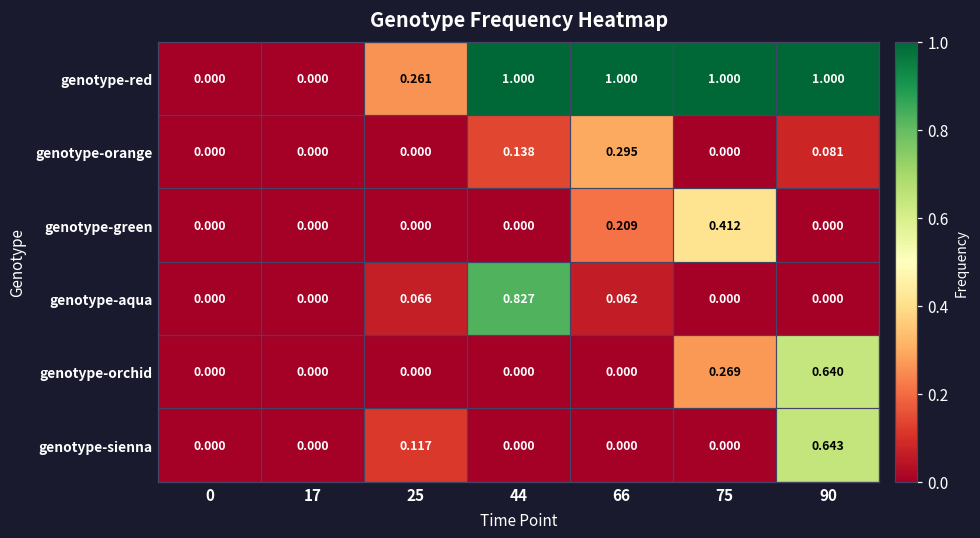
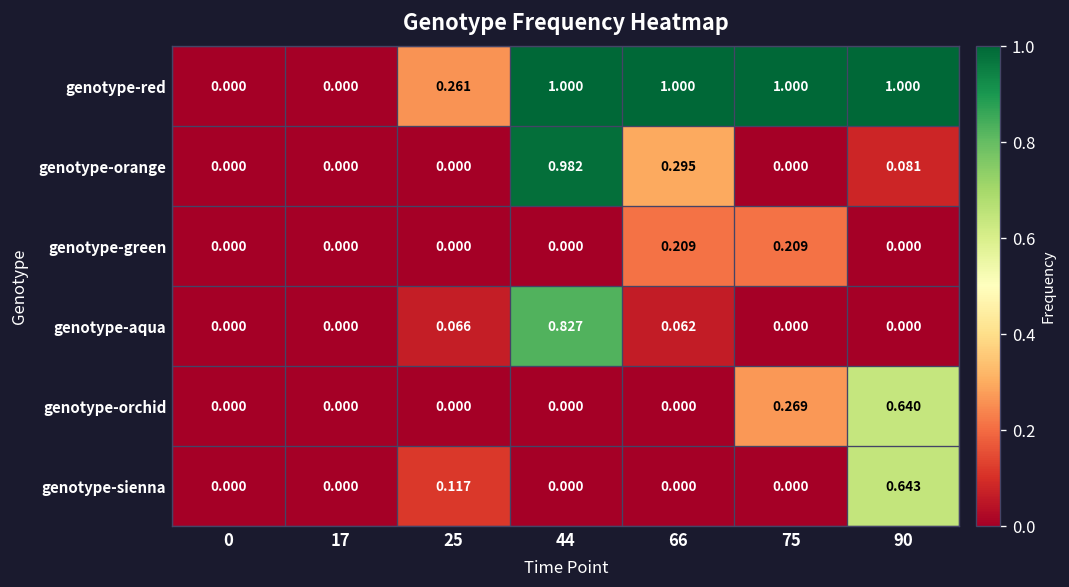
  {
    "genotype-red": {
      "0": 0.000,
      "17": 0.000,
      "25": 0.261,
      "44": 1.000,
      "66": 1.000,
      "75": 1.000,
      "90": 1.000
    },
    "genotype-orange": {
      "0": 0.000,
      "17": 0.000,
      "25": 0.000,
-     "44": 0.138,
+     "44": 0.982,
      "66": 0.295,
      "75": 0.000,
      "90": 0.081
    },
    "genotype-green": {
      "0": 0.000,
      "17": 0.000,
      "25": 0.000,
      "44": 0.000,
      "66": 0.209,
-     "75": 0.412,
+     "75": 0.209,
      "90": 0.000
    },
    "genotype-aqua": {
      "0": 0.000,
      "17": 0.000,
      "25": 0.066,
      "44": 0.827,
      "66": 0.062,
      "75": 0.000,
      "90": 0.000
    },
    "genotype-orchid": {
      "0": 0.000,
      "17": 0.000,
      "25": 0.000,
      "44": 0.000,
      "66": 0.000,
      "75": 0.269,
      "90": 0.640
    },
    "genotype-sienna": {
      "0": 0.000,
      "17": 0.000,
      "25": 0.117,
      "44": 0.000,
      "66": 0.000,
      "75": 0.000,
      "90": 0.643
    }
  }
